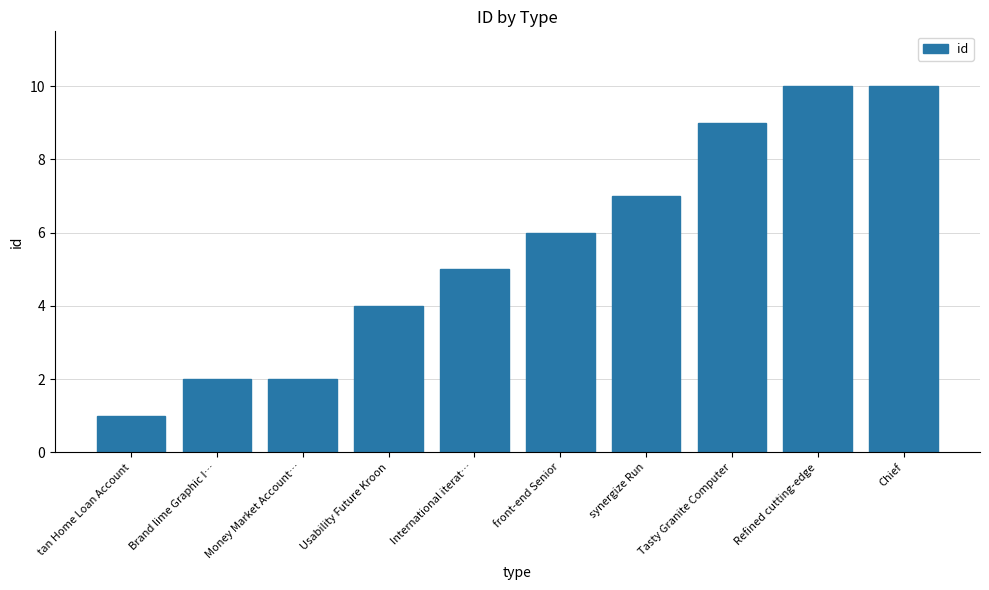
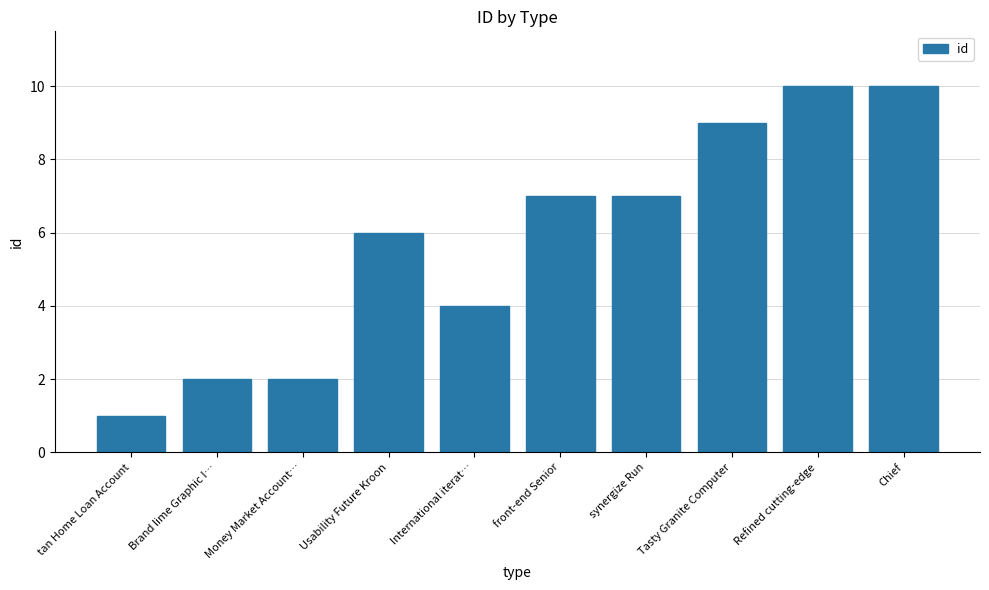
  {
    "tan Home Loan Account": 1,
    "Brand lime Graphic I…": 2,
    "Money Market Account…": 2,
-   "Usability Future Kroon": 4,
-   "International iterat…": 5,
-   "front-end Senior": 6,
+   "Usability Future Kroon": 6,
+   "International iterat…": 4,
+   "front-end Senior": 7,
    "synergize Run": 7,
    "Tasty Granite Computer": 9,
    "Refined cutting-edge": 10,
    "Chief": 10
  }
